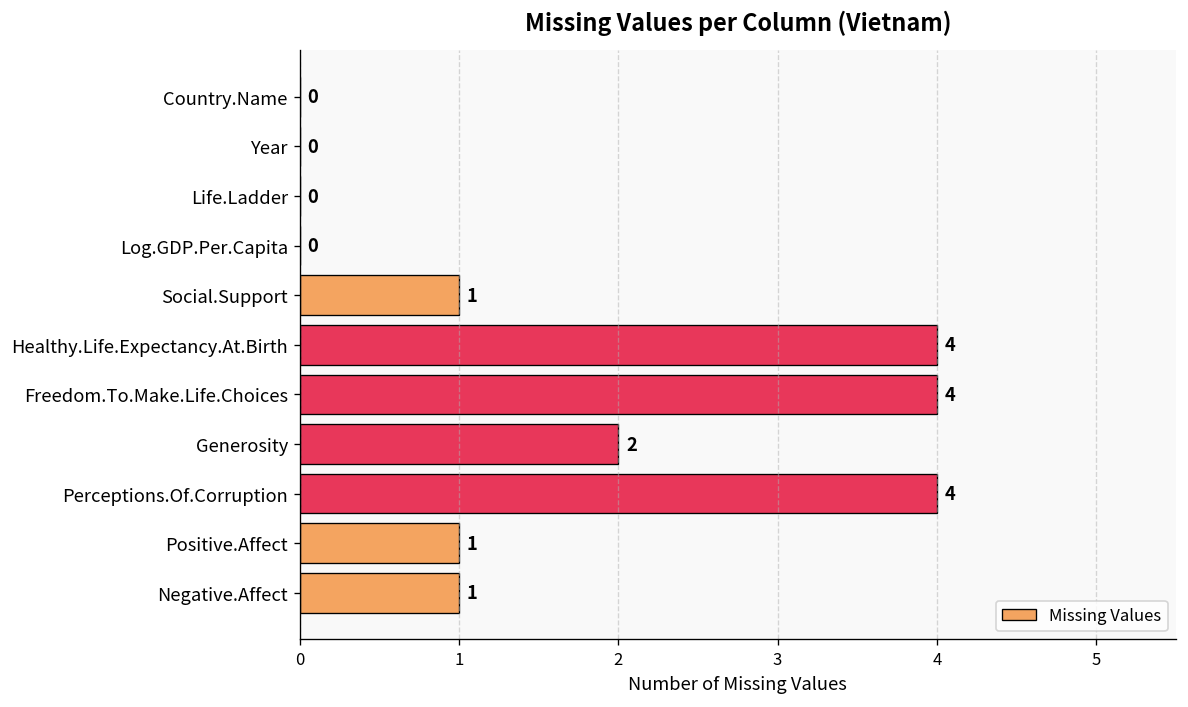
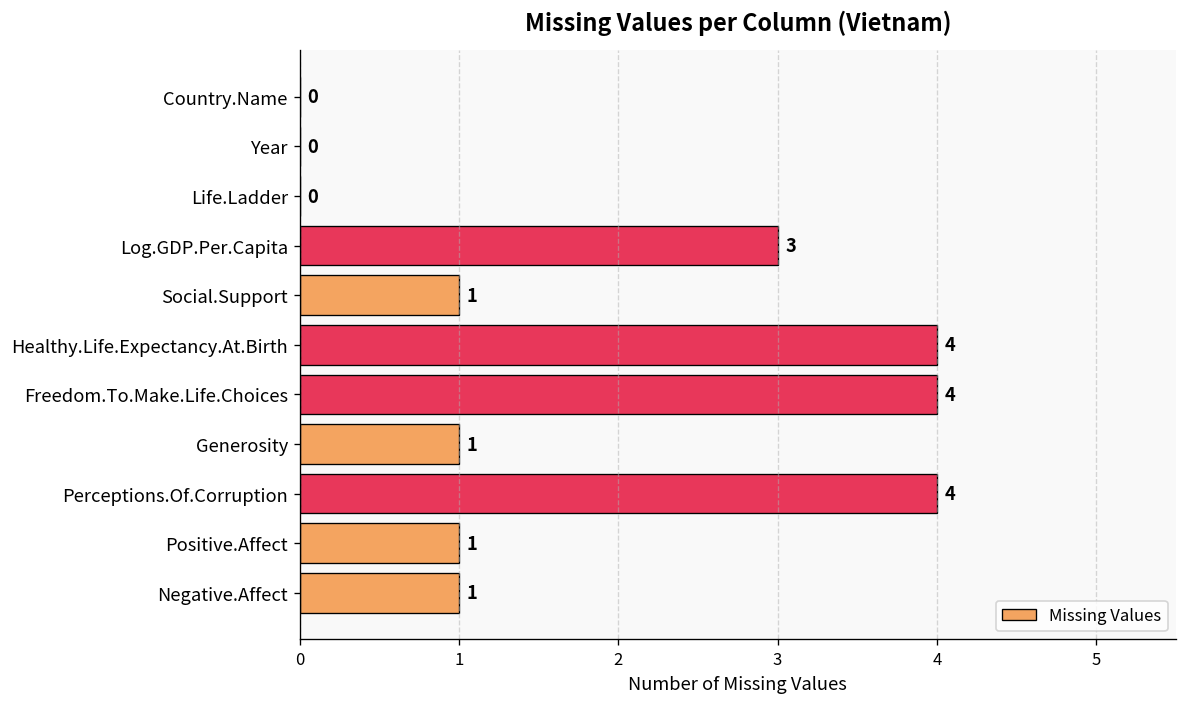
  {
    "Country.Name": 0,
    "Year": 0,
    "Life.Ladder": 0,
-   "Log.GDP.Per.Capita": 0,
+   "Log.GDP.Per.Capita": 3,
    "Social.Support": 1,
    "Healthy.Life.Expectancy.At.Birth": 4,
    "Freedom.To.Make.Life.Choices": 4,
-   "Generosity": 2,
+   "Generosity": 1,
    "Perceptions.Of.Corruption": 4,
    "Positive.Affect": 1,
    "Negative.Affect": 1
  }
